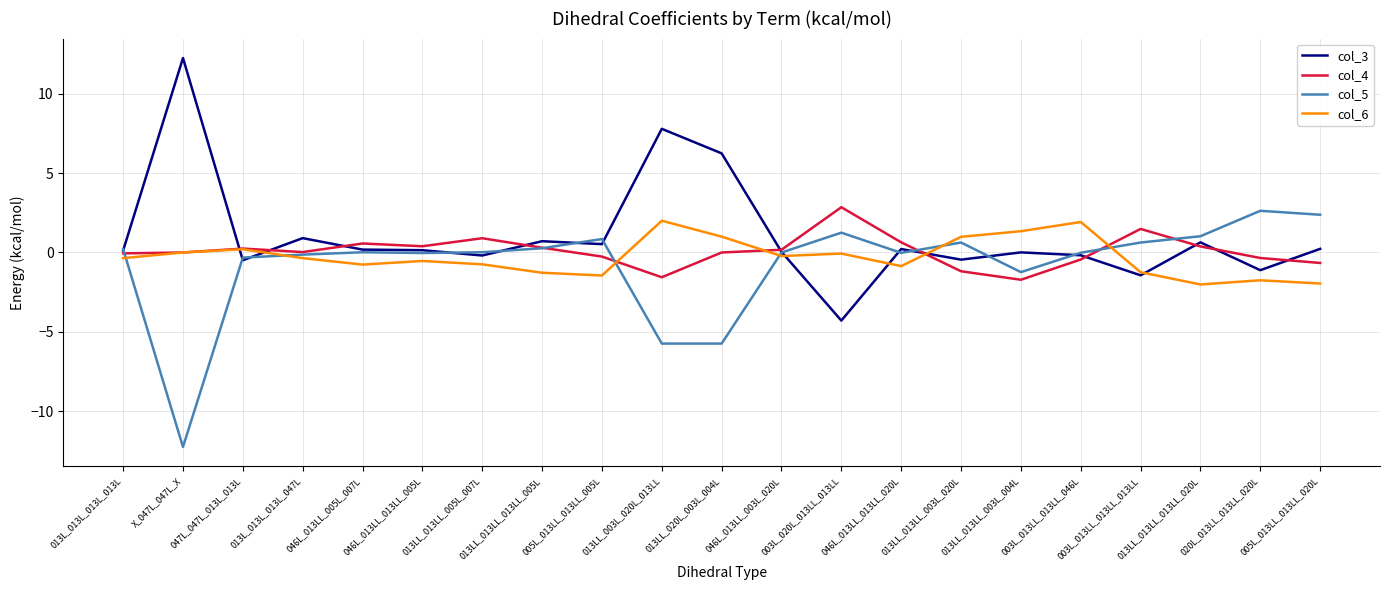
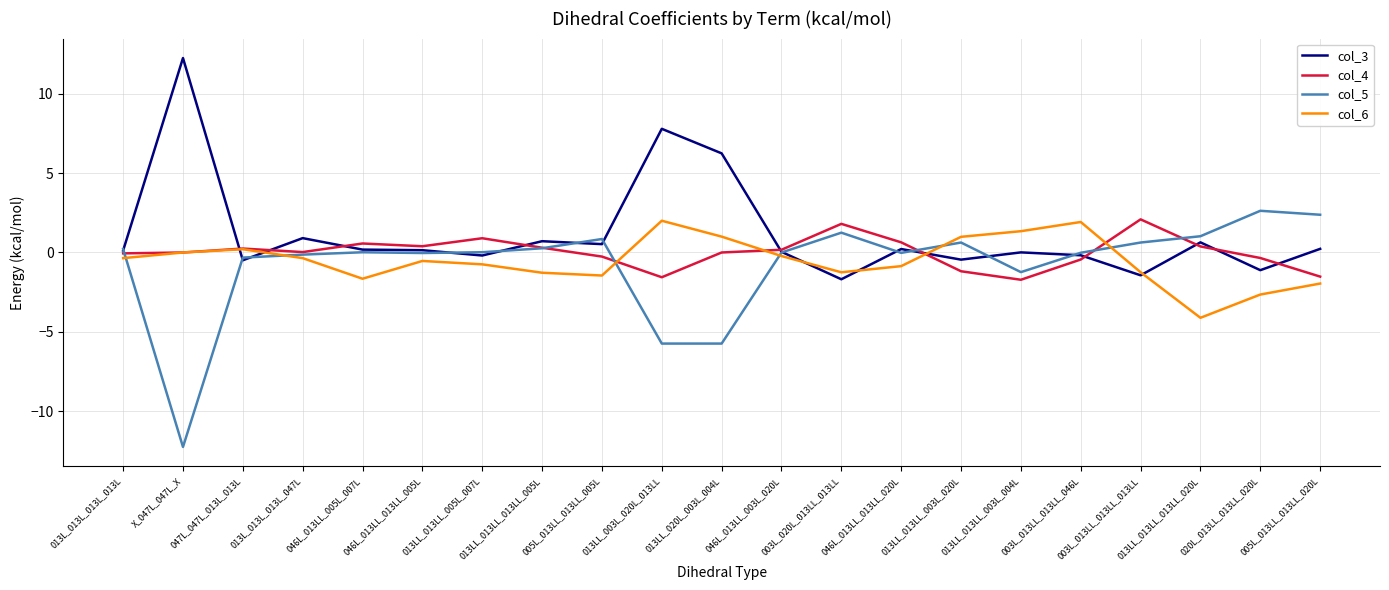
  {
    "col_3": {
      "X_047L_047L_X": 12.3,
      "047L_047L_013L_013L": -0.5,
      "013L_013L_013L_047L": 0.9,
      "046L_013LL_005L_007L": 0.2,
      "046L_013LL_013LL_005L": 0.1,
      "013LL_013LL_005L_007L": -0.2,
      "013LL_013LL_013LL_005L": 0.7,
      "005L_013LL_013LL_005L": 0.5,
      "013LL_003L_020L_013LL": 7.8,
      "013LL_020L_003L_004L": 6.2,
-     "003L_020L_013LL_013LL": -4.3,
+     "003L_020L_013LL_013LL": -1.7,
      "046L_013LL_013LL_020L": 0.2,
      "013LL_013LL_003L_020L": -0.5,
      "013LL_013LL_003L_004L": 0.0,
      "003L_013LL_013LL_013LL": -1.4,
      "013LL_013LL_013LL_020L": 0.6,
      "020L_013LL_013LL_020L": -1.1,
      "005L_013LL_013LL_020L": 0.2
    },
    "col_4": {
      "013L_013L_013L_013L": -0.1,
      "046L_013LL_005L_007L": 0.6,
      "046L_013LL_013LL_005L": 0.4,
      "013LL_013LL_005L_007L": 0.9,
      "005L_013LL_013LL_005L": -0.3,
      "013LL_003L_020L_013LL": -1.6,
      "013LL_020L_003L_004L": 0.0,
-     "003L_020L_013LL_013LL": 2.9,
+     "003L_020L_013LL_013LL": 1.8,
      "046L_013LL_013LL_020L": 0.6,
      "013LL_013LL_003L_020L": -1.2,
      "013LL_013LL_003L_004L": -1.7,
      "003L_013LL_013LL_046L": -0.4,
-     "003L_013LL_013LL_013LL": 1.5,
+     "003L_013LL_013LL_013LL": 2.1,
      "013LL_013LL_013LL_020L": 0.4,
      "020L_013LL_013LL_020L": -0.3,
-     "005L_013LL_013LL_020L": -0.7
+     "005L_013LL_013LL_020L": -1.5
    },
    "col_5": {
      "X_047L_047L_X": -12.3,
      "047L_047L_013L_013L": -0.3,
      "046L_013LL_005L_007L": 0.0,
      "046L_013LL_013LL_005L": 0.0,
      "013LL_013LL_005L_007L": 0.0,
      "005L_013LL_013LL_005L": 0.8,
      "013LL_003L_020L_013LL": -5.7,
      "013LL_020L_003L_004L": -5.7,
      "003L_020L_013LL_013LL": 1.2,
      "046L_013LL_013LL_020L": 0.0,
      "013LL_013LL_003L_020L": 0.6,
      "013LL_013LL_003L_004L": -1.2,
      "003L_013LL_013LL_013LL": 0.6,
      "013LL_013LL_013LL_020L": 1.0,
      "020L_013LL_013LL_020L": 2.6,
      "005L_013LL_013LL_020L": 2.4
    },
    "col_6": {
      "013L_013L_013L_013L": -0.4,
      "013L_013L_013L_047L": -0.4,
-     "046L_013LL_005L_007L": -0.8,
+     "046L_013LL_005L_007L": -1.7,
      "046L_013LL_013LL_005L": -0.5,
      "013LL_013LL_005L_007L": -0.7,
      "013LL_013LL_013LL_005L": -1.3,
      "005L_013LL_013LL_005L": -1.5,
      "013LL_003L_020L_013LL": 2.0,
      "013LL_020L_003L_004L": 1.0,
      "046L_013LL_003L_020L": -0.2,
-     "003L_020L_013LL_013LL": -0.1,
+     "003L_020L_013LL_013LL": -1.2,
      "046L_013LL_013LL_020L": -0.9,
      "013LL_013LL_003L_020L": 1.0,
      "013LL_013LL_003L_004L": 1.3,
      "003L_013LL_013LL_046L": 1.9,
      "003L_013LL_013LL_013LL": -1.2,
-     "013LL_013LL_013LL_020L": -2.0,
-     "020L_013LL_013LL_020L": -1.8,
+     "013LL_013LL_013LL_020L": -4.1,
+     "020L_013LL_013LL_020L": -2.6,
      "005L_013LL_013LL_020L": -2.0
    }
  }
